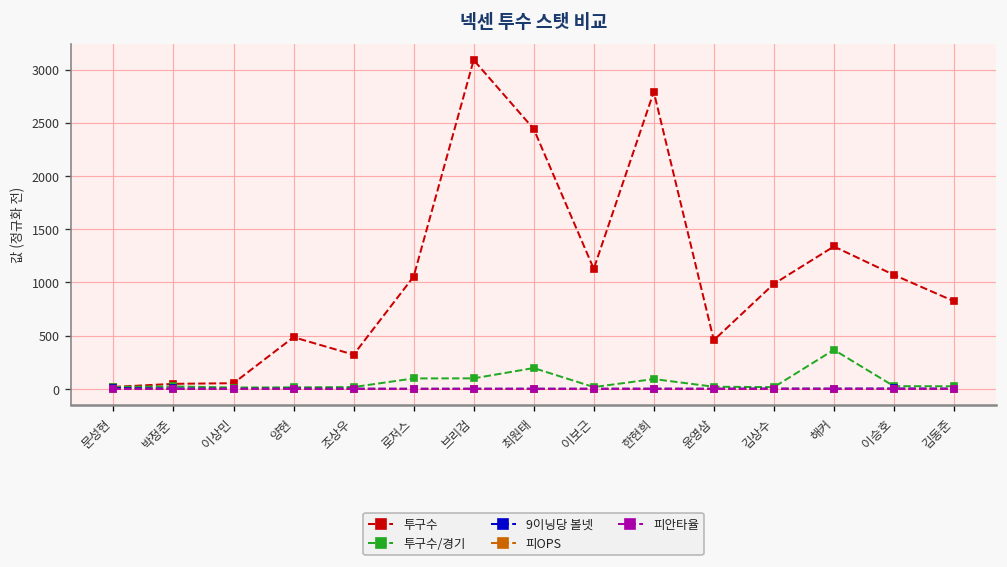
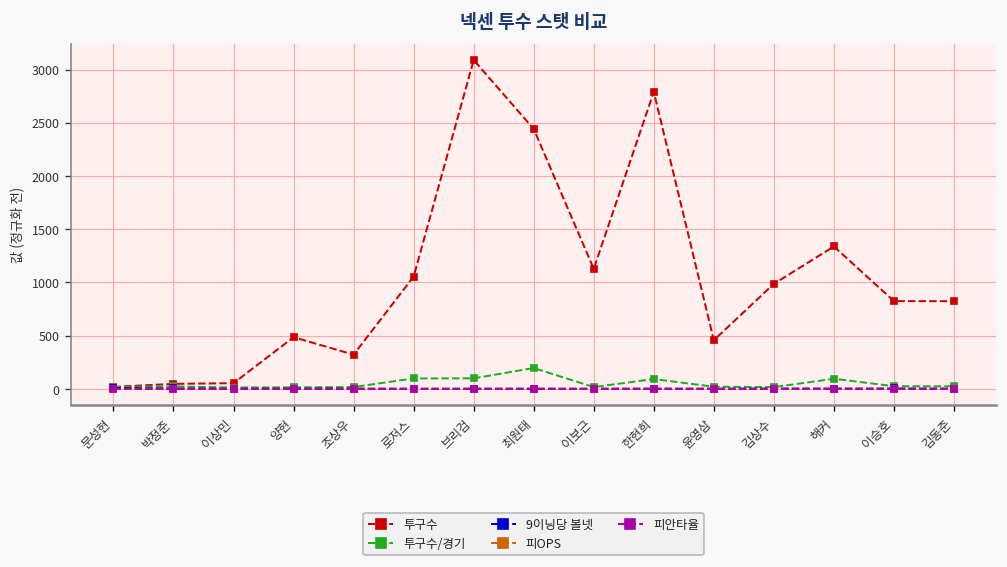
  {
    "투구수": {
      "이상민": 100,
      "양현": 500,
      "조상우": 300,
      "로저스": 1100,
      "브리검": 3100,
      "최원태": 2400,
      "이보근": 1100,
      "한현희": 2800,
      "윤영삼": 500,
      "김상수": 1000,
      "해커": 1300,
-     "이승호": 1100,
+     "이승호": 800,
      "김동준": 800
    },
    "투구수/경기": {
      "로저스": 100,
      "브리검": 100,
      "최원태": 200,
      "한현희": 100,
-     "해커": 400
+     "해커": 100
    }
  }
